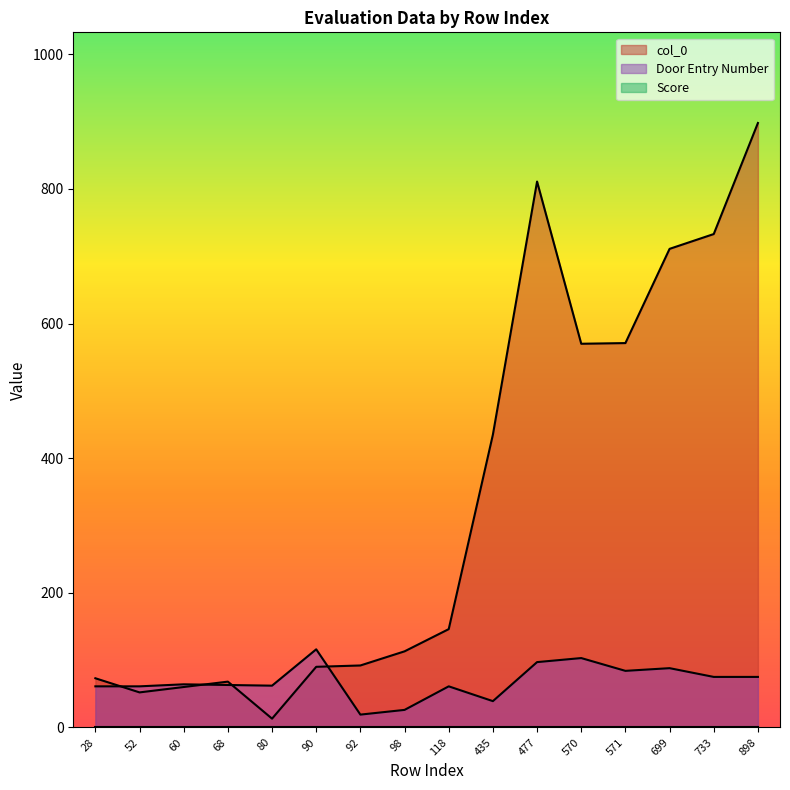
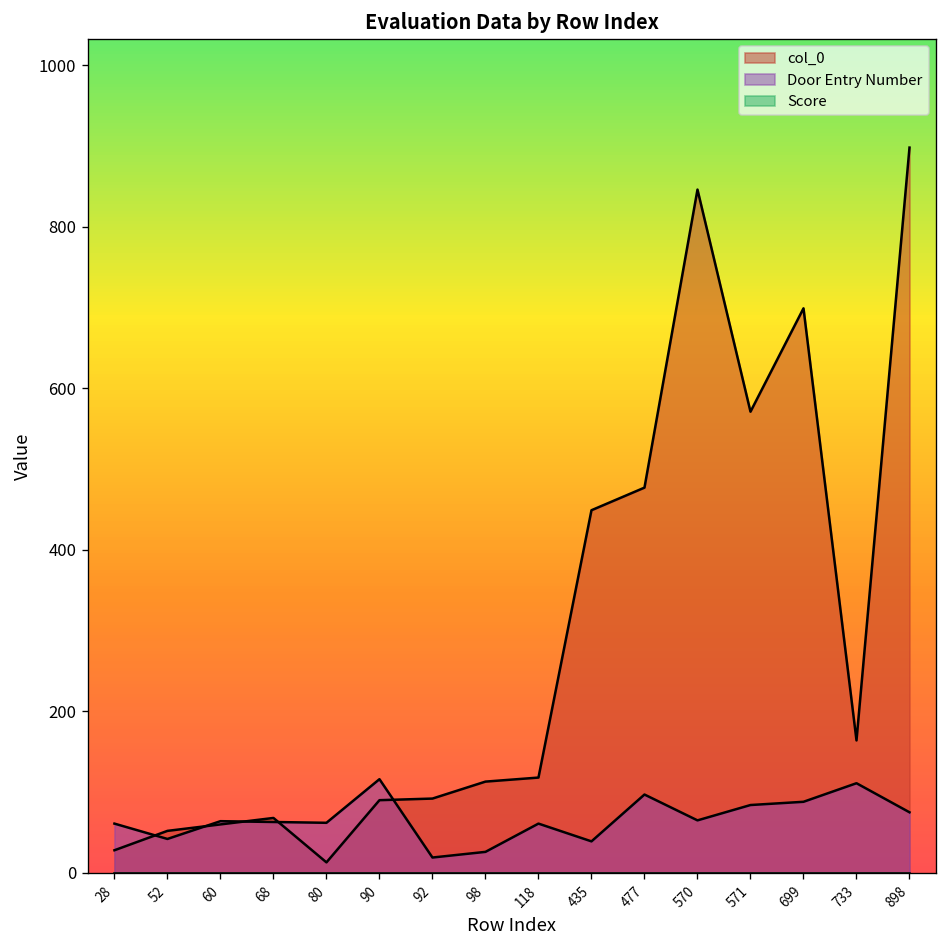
  {
    "col_0": {
-     "28": 70,
+     "28": 30,
      "52": 50,
      "60": 60,
      "68": 70,
      "80": 10,
      "90": 90,
      "92": 90,
      "98": 110,
-     "118": 150,
-     "435": 440,
-     "477": 810,
-     "570": 570,
+     "118": 120,
+     "435": 450,
+     "477": 480,
+     "570": 850,
      "571": 570,
-     "699": 710,
-     "733": 730,
+     "699": 700,
+     "733": 160,
      "898": 900
    },
    "Door Entry Number": {
      "28": 60,
-     "52": 60,
+     "52": 40,
      "60": 60,
      "68": 60,
      "80": 60,
      "90": 120,
      "92": 20,
      "98": 30,
      "118": 60,
      "435": 40,
      "477": 100,
-     "570": 100,
+     "570": 70,
      "571": 80,
      "699": 90,
-     "733": 80,
+     "733": 110,
      "898": 80
    },
    "Score": {
      "28": 0,
      "52": 0,
      "60": 0,
      "68": 0,
      "80": 0,
      "90": 0,
      "92": 0,
      "98": 0,
      "118": 0,
      "435": 0,
      "477": 0,
      "570": 0,
      "571": 0,
      "699": 0,
      "733": 0,
      "898": 0
    }
  }
